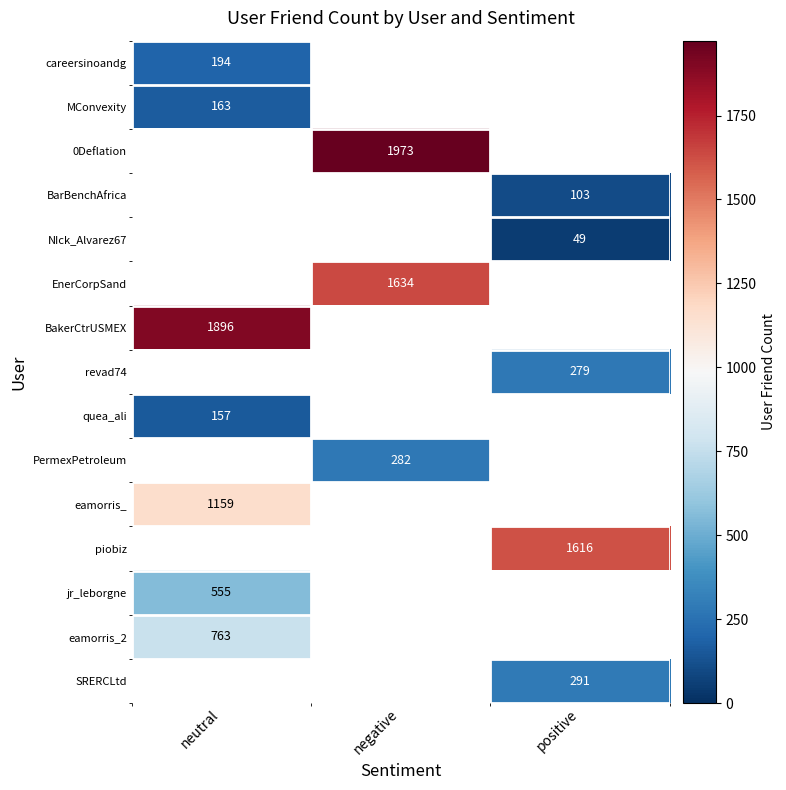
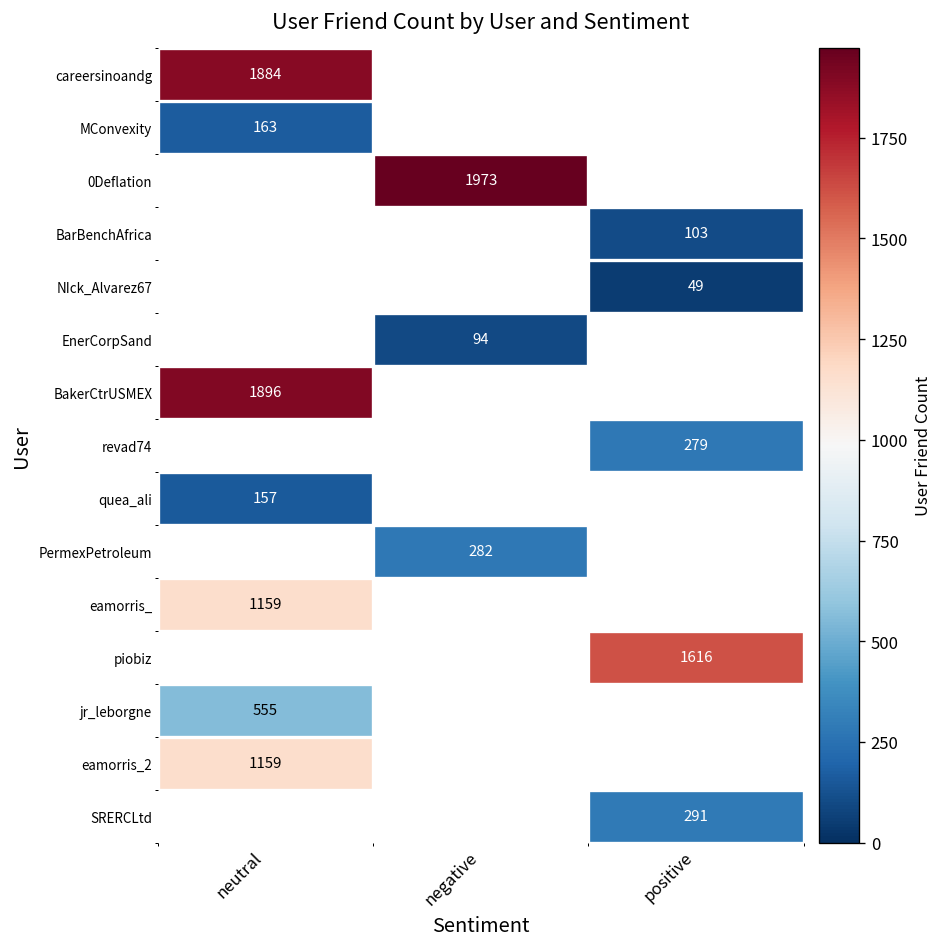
  {
    "careersinoandg": {
-     "neutral": 194
+     "neutral": 1884
    },
    "MConvexity": {
      "neutral": 163
    },
    "0Deflation": {
      "negative": 1973
    },
    "BarBenchAfrica": {
      "positive": 103
    },
    "NIck_Alvarez67": {
      "positive": 49
    },
    "EnerCorpSand": {
-     "negative": 1634
+     "negative": 94
    },
    "BakerCtrUSMEX": {
      "neutral": 1896
    },
    "revad74": {
      "positive": 279
    },
    "quea_ali": {
      "neutral": 157
    },
    "PermexPetroleum": {
      "negative": 282
    },
    "eamorris_": {
      "neutral": 1159
    },
    "piobiz": {
      "positive": 1616
    },
    "jr_leborgne": {
      "neutral": 555
    },
    "eamorris_2": {
-     "neutral": 763
+     "neutral": 1159
    },
    "SRERCLtd": {
      "positive": 291
    }
  }
